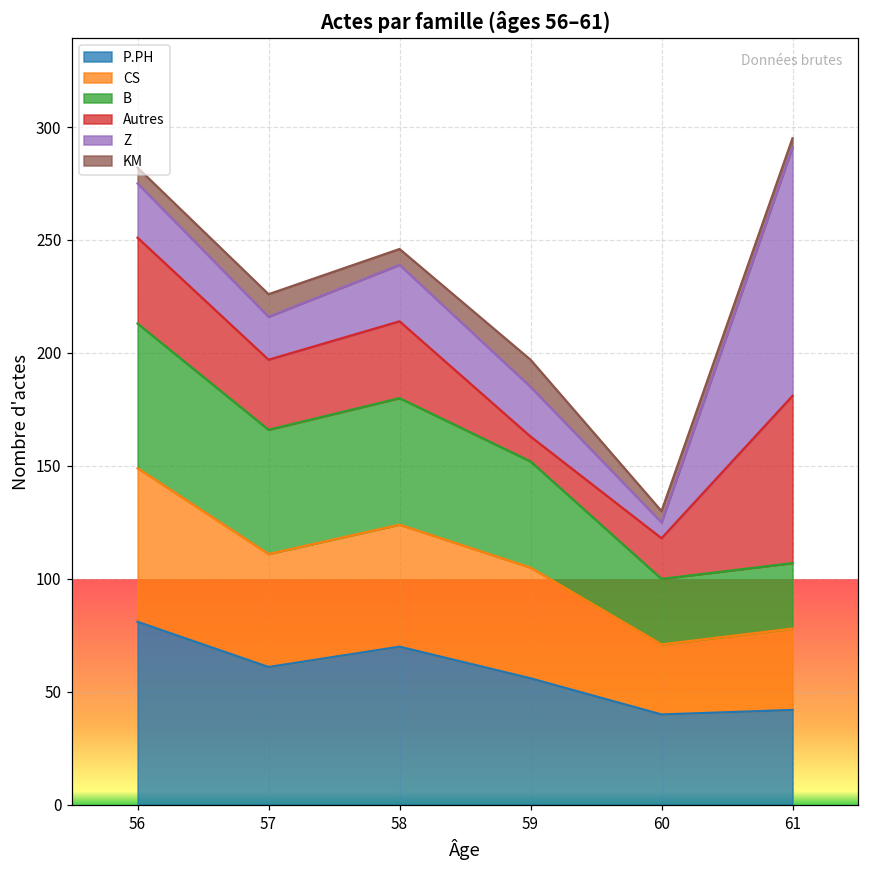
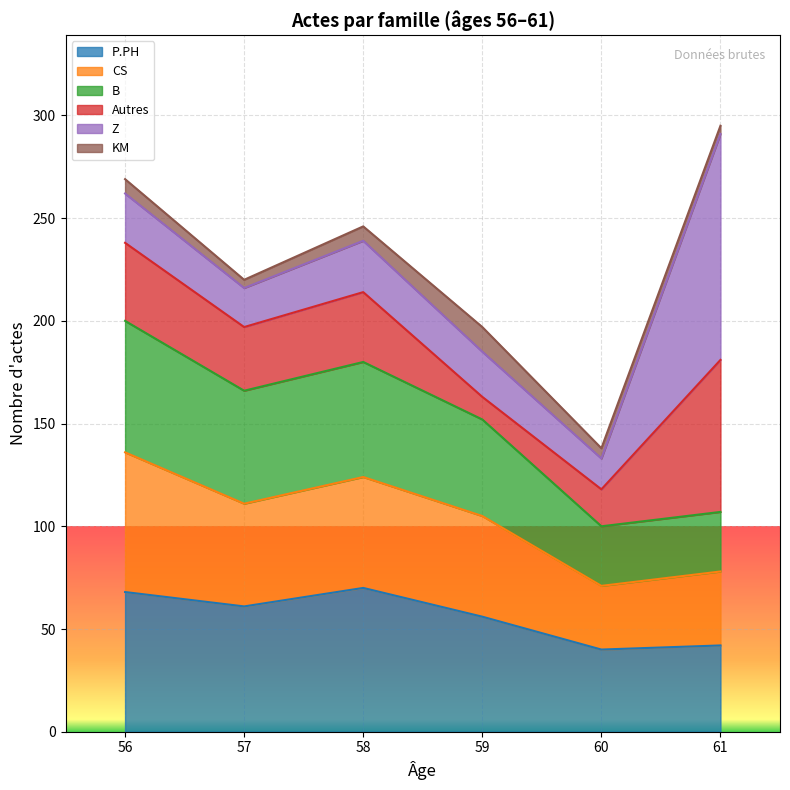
  {
    "P.PH": {
-     "56": 81,
+     "56": 68,
      "57": 61,
      "58": 70,
      "59": 56,
      "60": 40,
      "61": 42
    },
    "CS": {
      "56": 68,
      "57": 50,
      "58": 54,
      "59": 49,
      "60": 31,
      "61": 36
    },
    "B": {
      "56": 64,
      "57": 55,
      "58": 56,
      "59": 47,
      "60": 29,
      "61": 29
    },
    "Autres": {
      "56": 38,
      "57": 31,
      "58": 34,
      "59": 11,
      "60": 18,
      "61": 74
    },
    "Z": {
      "56": 24,
      "57": 19,
      "58": 25,
      "59": 22,
-     "60": 7,
+     "60": 15,
      "61": 110
    },
    "KM": {
-     "57": 10,
+     "57": 4,
      "58": 7,
      "59": 12,
      "60": 5,
      "61": 4
    }
  }
